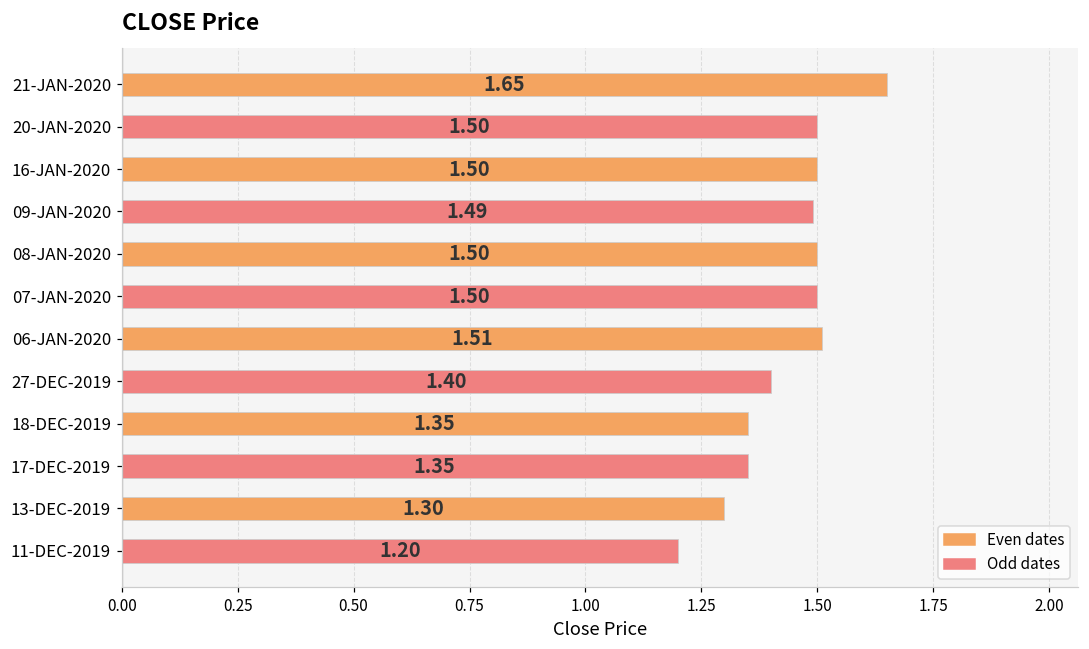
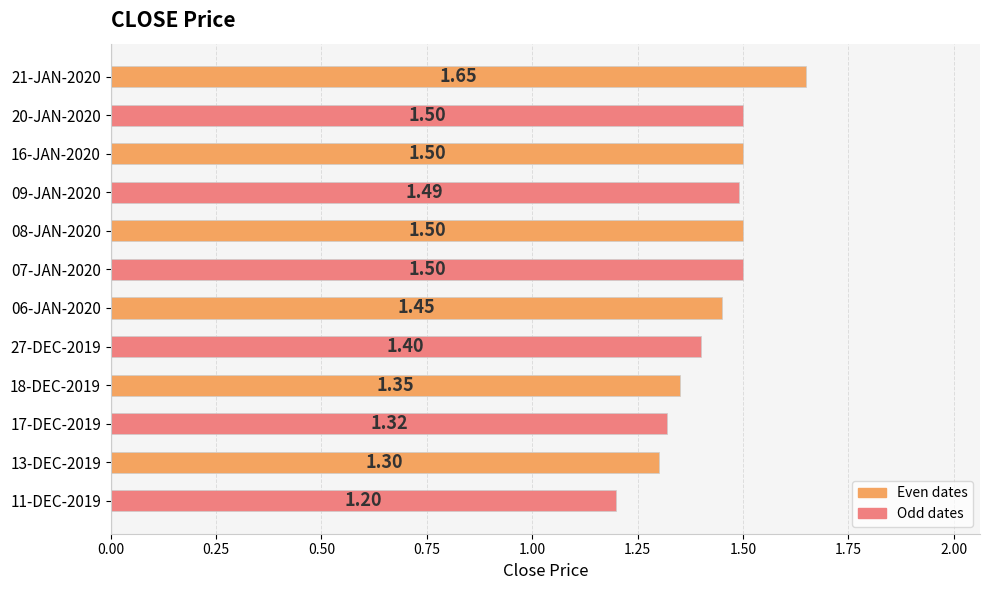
  {
    "21-JAN-2020": 1.65,
    "20-JAN-2020": 1.50,
    "16-JAN-2020": 1.50,
    "09-JAN-2020": 1.49,
    "08-JAN-2020": 1.50,
    "07-JAN-2020": 1.50,
-   "06-JAN-2020": 1.51,
+   "06-JAN-2020": 1.45,
    "27-DEC-2019": 1.40,
    "18-DEC-2019": 1.35,
-   "17-DEC-2019": 1.35,
+   "17-DEC-2019": 1.32,
    "13-DEC-2019": 1.30,
    "11-DEC-2019": 1.20
  }
